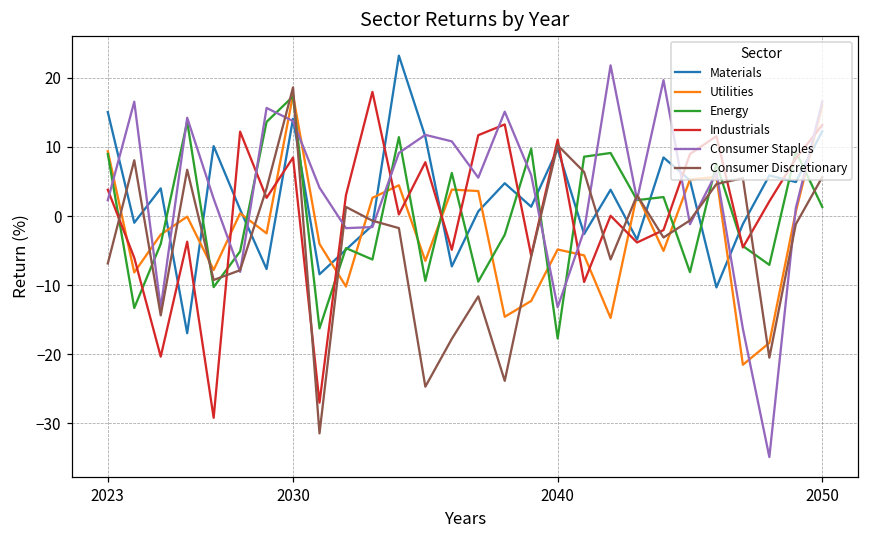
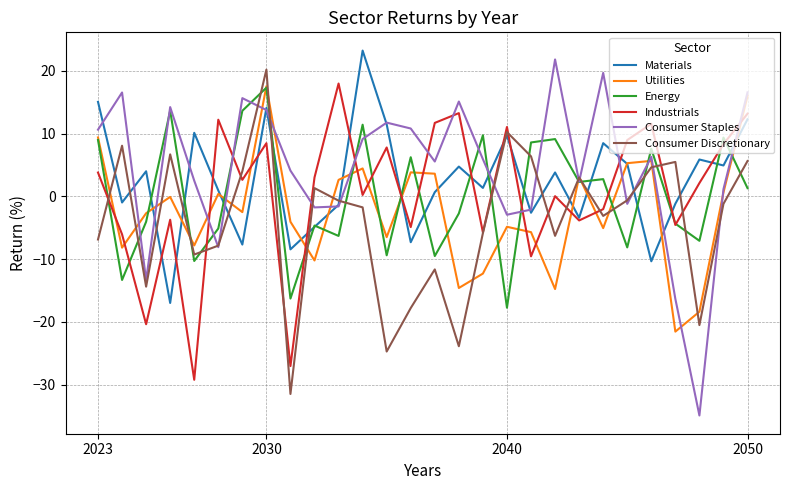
  {
    "Materials": {
      "2023": 15,
      "2040": 10
    },
    "Utilities": {
      "2040": -5
    },
    "Energy": {
      "2040": -18,
      "2050": 1
    },
    "Industrials": {
      "2023": 4,
      "2030": 8,
      "2040": 11
    },
    "Consumer Staples": {
-     "2023": 2,
-     "2040": -13
+     "2023": 11,
+     "2040": -3
    },
    "Consumer Discretionary": {
      "2023": -7,
-     "2030": 19,
+     "2030": 20,
      "2040": 10,
      "2050": 6
    }
  }
